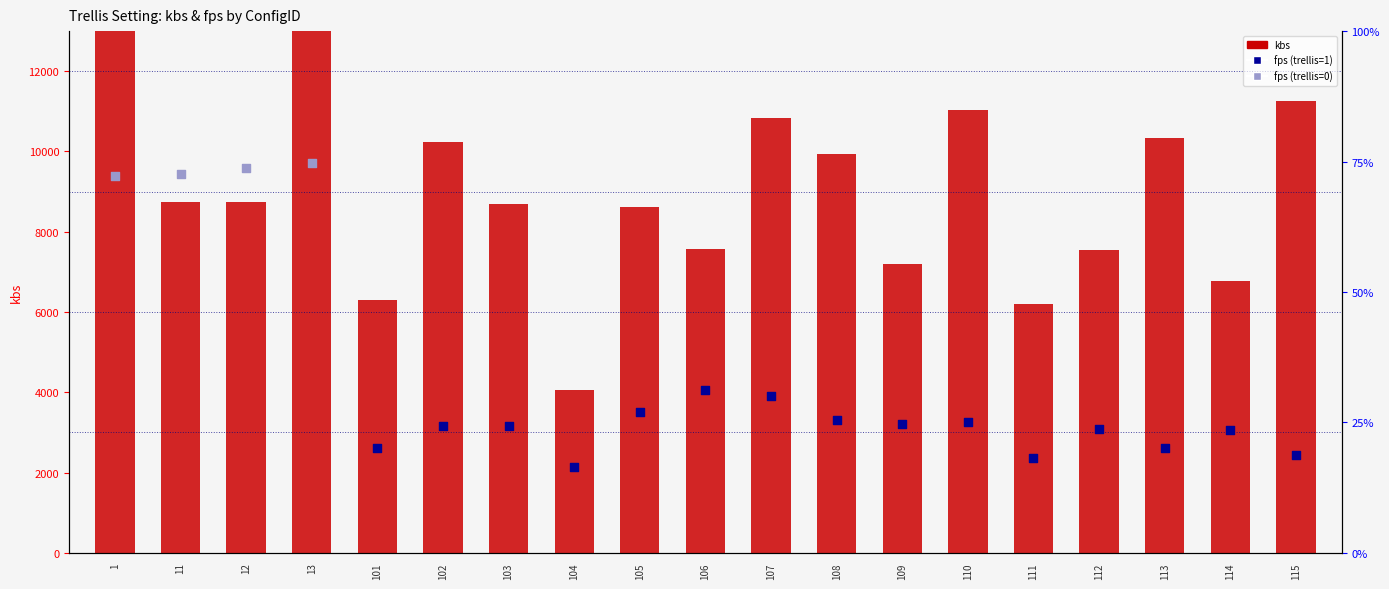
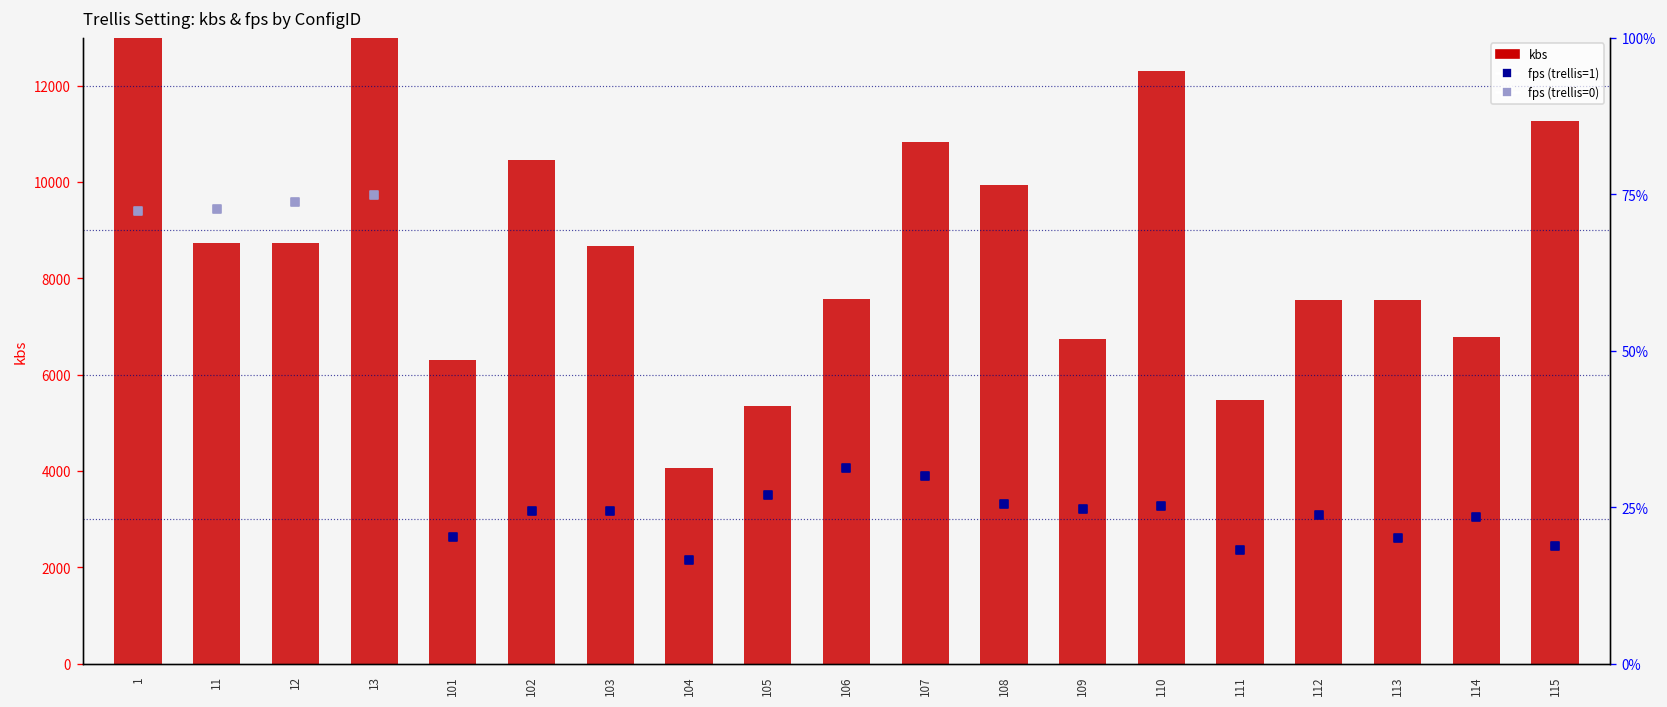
  {
    "kbs": {
      "11": 8700,
      "12": 8700,
      "101": 6300,
-     "102": 10200,
+     "102": 10500,
      "103": 8700,
      "104": 4100,
-     "105": 8600,
+     "105": 5300,
      "106": 7600,
      "107": 10800,
      "108": 9900,
-     "109": 7200,
-     "110": 11000,
-     "111": 6200,
+     "109": 6700,
+     "110": 12300,
+     "111": 5500,
      "112": 7600,
-     "113": 10300,
+     "113": 7500,
      "114": 6800,
      "115": 11300
    }
  }
